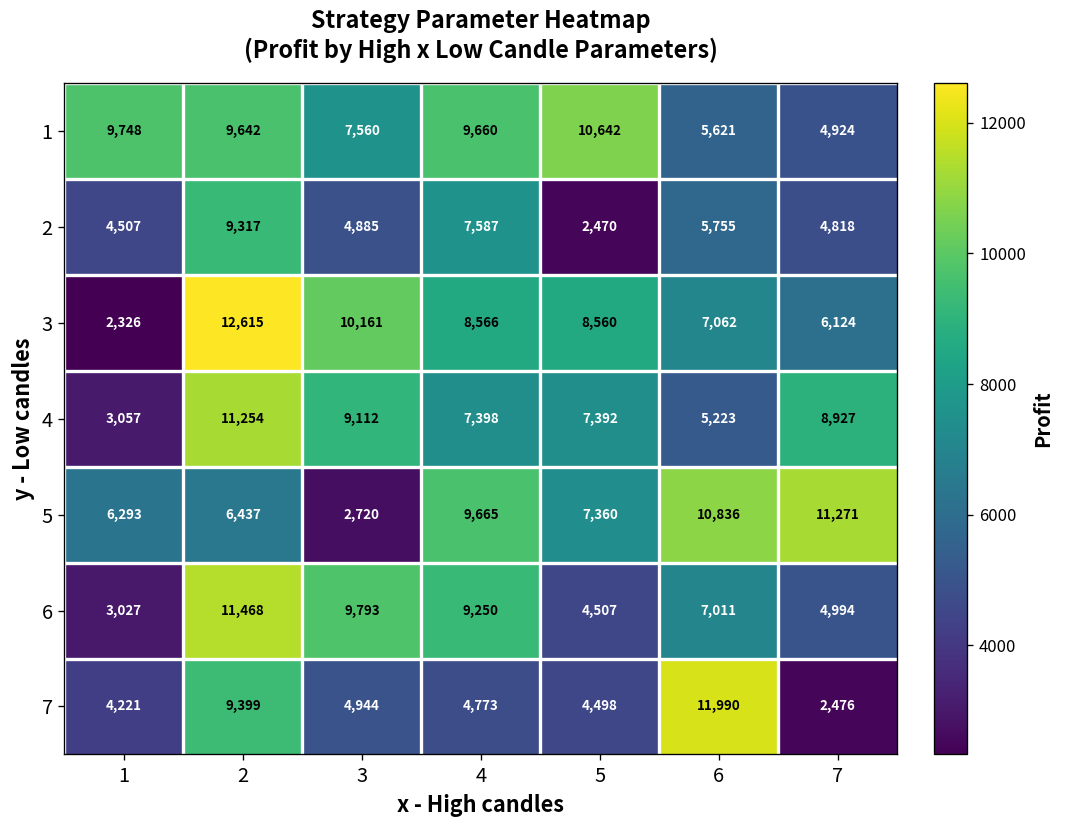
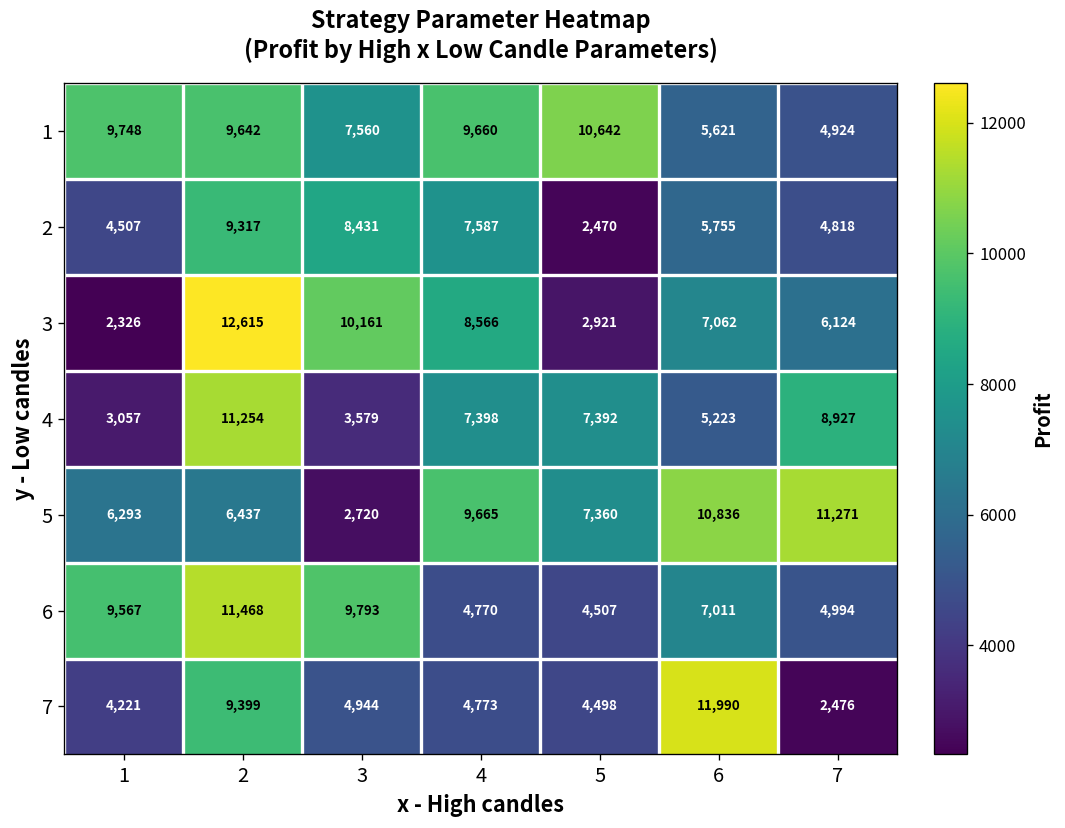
  {
    "1": {
      "1": "9,748",
      "2": "9,642",
      "3": "7,560",
      "4": "9,660",
      "5": "10,642",
      "6": "5,621",
      "7": "4,924"
    },
    "2": {
      "1": "4,507",
      "2": "9,317",
-     "3": "4,885",
+     "3": "8,431",
      "4": "7,587",
      "5": "2,470",
      "6": "5,755",
      "7": "4,818"
    },
    "3": {
      "1": "2,326",
      "2": "12,615",
      "3": "10,161",
      "4": "8,566",
-     "5": "8,560",
+     "5": "2,921",
      "6": "7,062",
      "7": "6,124"
    },
    "4": {
      "1": "3,057",
      "2": "11,254",
-     "3": "9,112",
+     "3": "3,579",
      "4": "7,398",
      "5": "7,392",
      "6": "5,223",
      "7": "8,927"
    },
    "5": {
      "1": "6,293",
      "2": "6,437",
      "3": "2,720",
      "4": "9,665",
      "5": "7,360",
      "6": "10,836",
      "7": "11,271"
    },
    "6": {
-     "1": "3,027",
+     "1": "9,567",
      "2": "11,468",
      "3": "9,793",
-     "4": "9,250",
+     "4": "4,770",
      "5": "4,507",
      "6": "7,011",
      "7": "4,994"
    },
    "7": {
      "1": "4,221",
      "2": "9,399",
      "3": "4,944",
      "4": "4,773",
      "5": "4,498",
      "6": "11,990",
      "7": "2,476"
    }
  }
